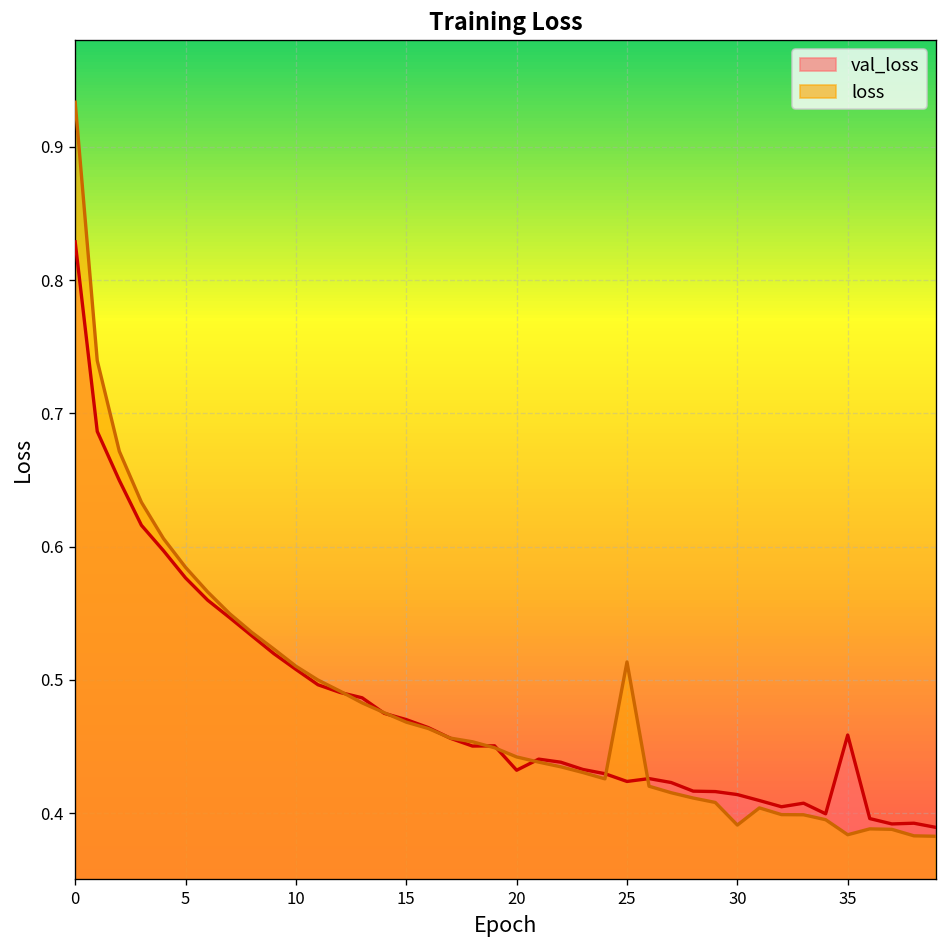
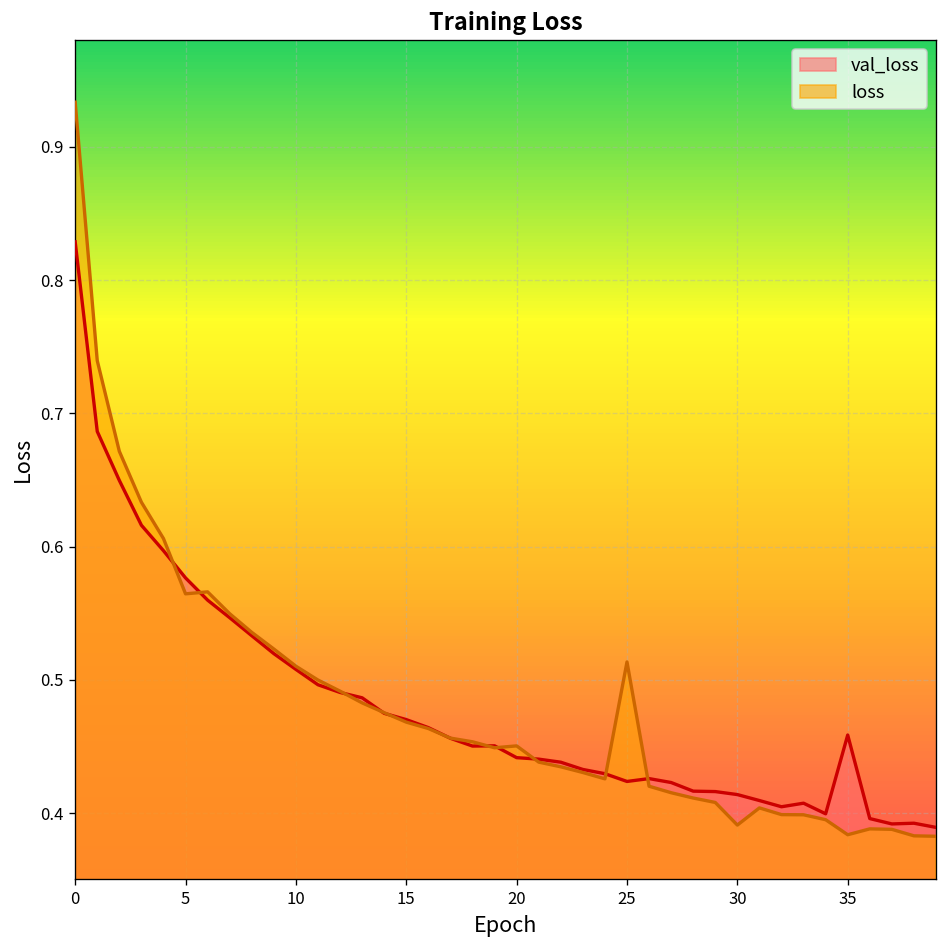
  {
    "val_loss": {
      "0": 0.829,
      "5": 0.577,
      "10": 0.508,
-     "20": 0.432,
+     "20": 0.442,
      "25": 0.424,
      "30": 0.414,
      "35": 0.459
    },
    "loss": {
      "0": 0.934,
-     "5": 0.584,
+     "5": 0.565,
      "10": 0.510,
-     "20": 0.442,
+     "20": 0.450,
      "25": 0.513,
      "30": 0.391,
      "35": 0.384
    }
  }
